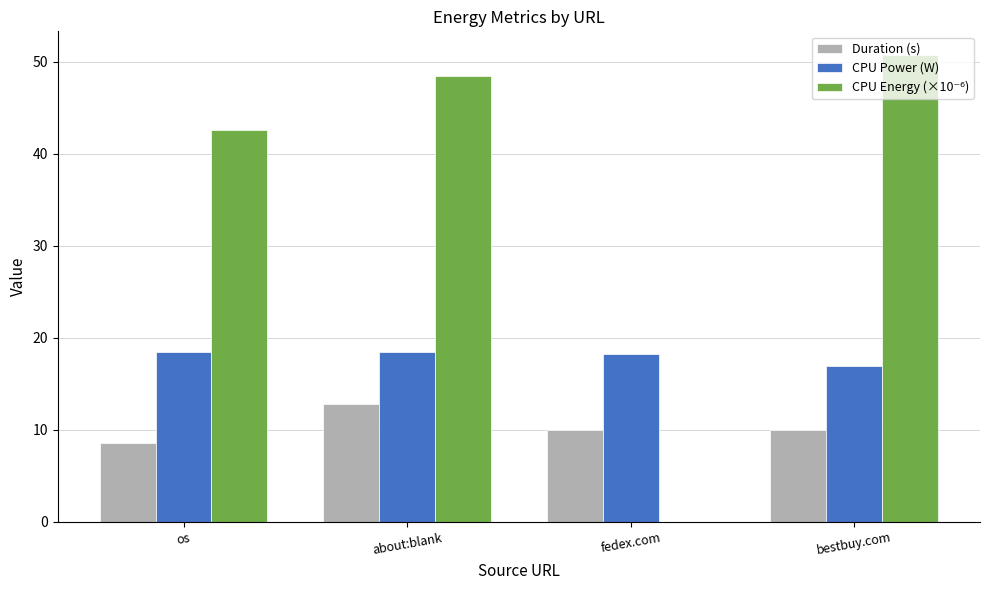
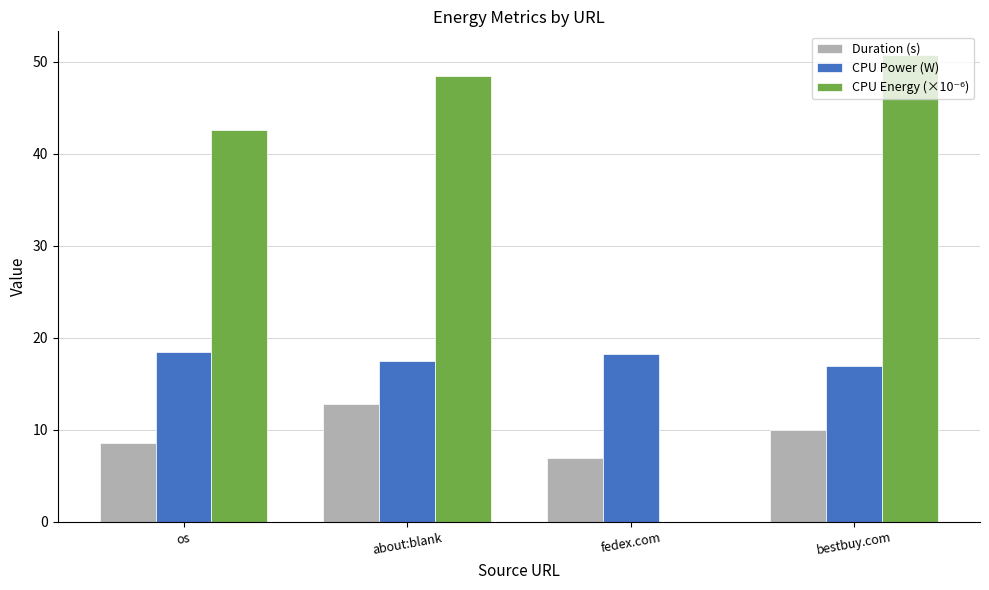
  {
    "Duration (s)": {
      "os": 9,
      "about:blank": 13,
-     "fedex.com": 10,
+     "fedex.com": 7,
      "bestbuy.com": 10
    },
    "CPU Power (W)": {
      "os": 18,
-     "about:blank": 18,
+     "about:blank": 17,
      "fedex.com": 18,
      "bestbuy.com": 17
    },
    "CPU Energy (×10⁻⁶)": {
      "os": 43,
      "about:blank": 48,
      "fedex.com": 0
    }
  }
